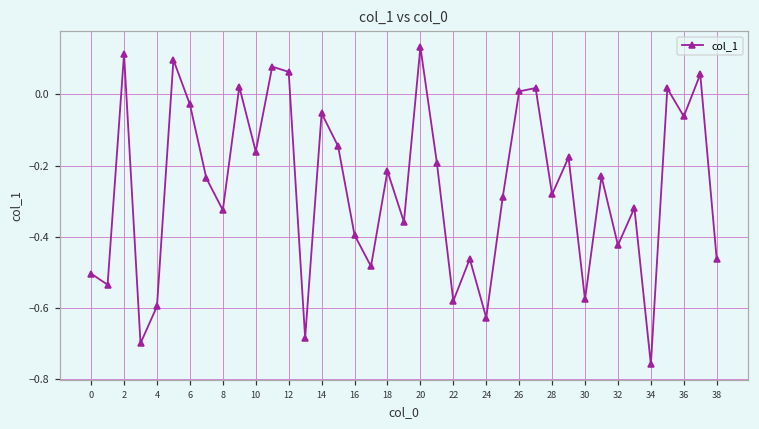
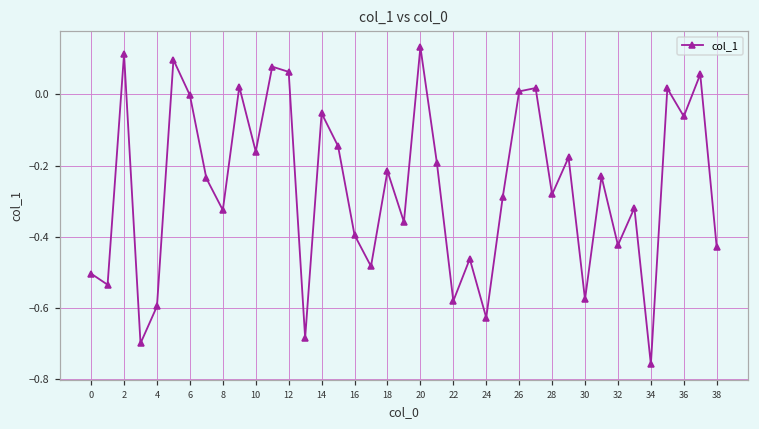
  {
    "0": -0.50,
    "2": 0.11,
    "4": -0.59,
-   "6": -0.03,
+   "6": 0.00,
    "8": -0.32,
    "10": -0.16,
    "12": 0.06,
    "14": -0.05,
    "16": -0.39,
    "18": -0.22,
    "20": 0.13,
    "22": -0.58,
    "24": -0.63,
    "26": 0.01,
    "28": -0.28,
    "30": -0.58,
    "32": -0.42,
    "34": -0.76,
    "36": -0.06,
-   "38": -0.46
+   "38": -0.43
  }
